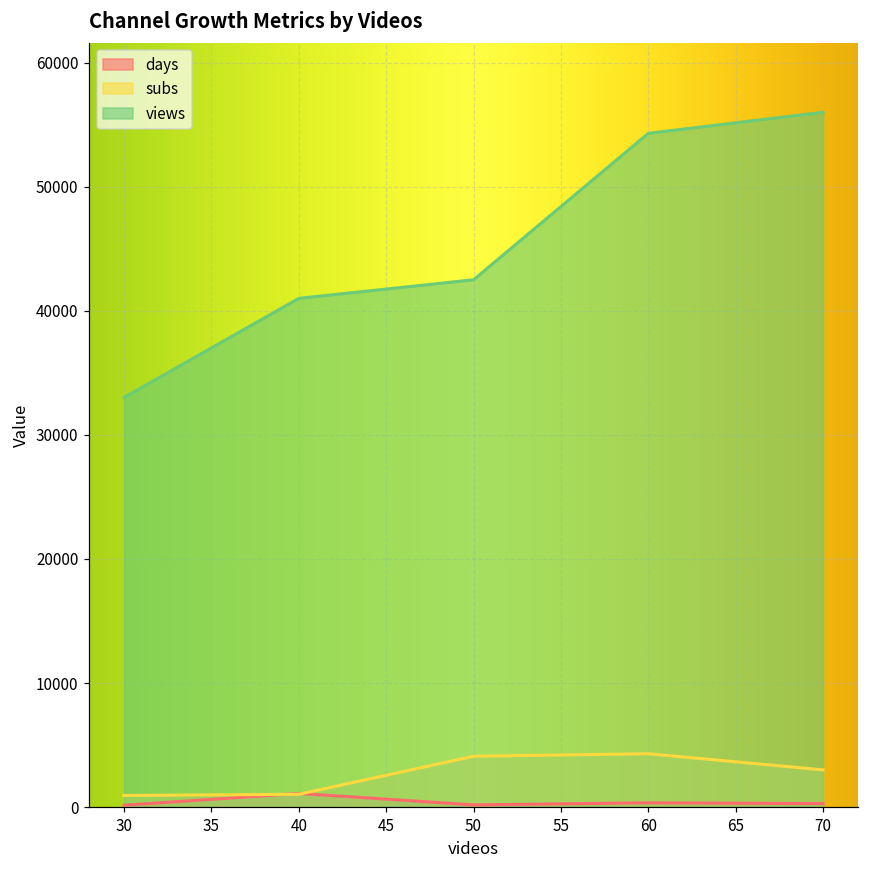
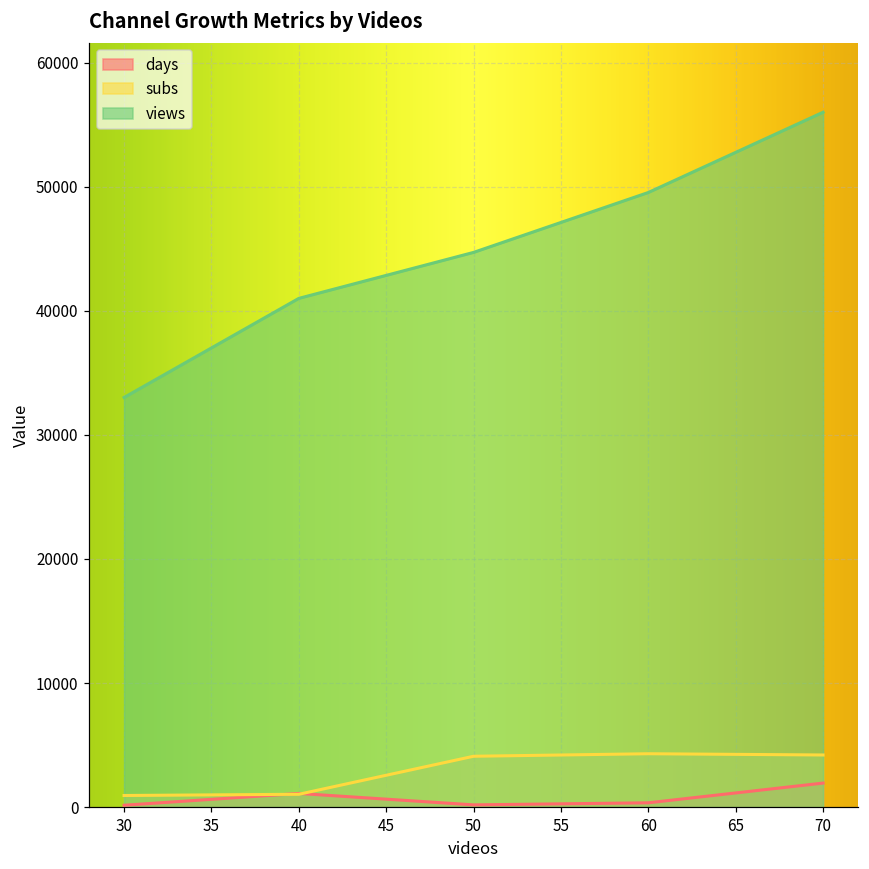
  {
    "days": {
      "30": 200,
      "50": 200,
      "60": 300,
-     "70": 300
+     "70": 1900
    },
    "subs": {
      "30": 900,
      "50": 4100,
      "60": 4300,
-     "70": 3000
+     "70": 4200
    },
    "views": {
      "30": 33000,
      "40": 41000,
-     "50": 42500,
-     "60": 54300,
+     "50": 44700,
+     "60": 49500,
      "70": 56000
    }
  }
